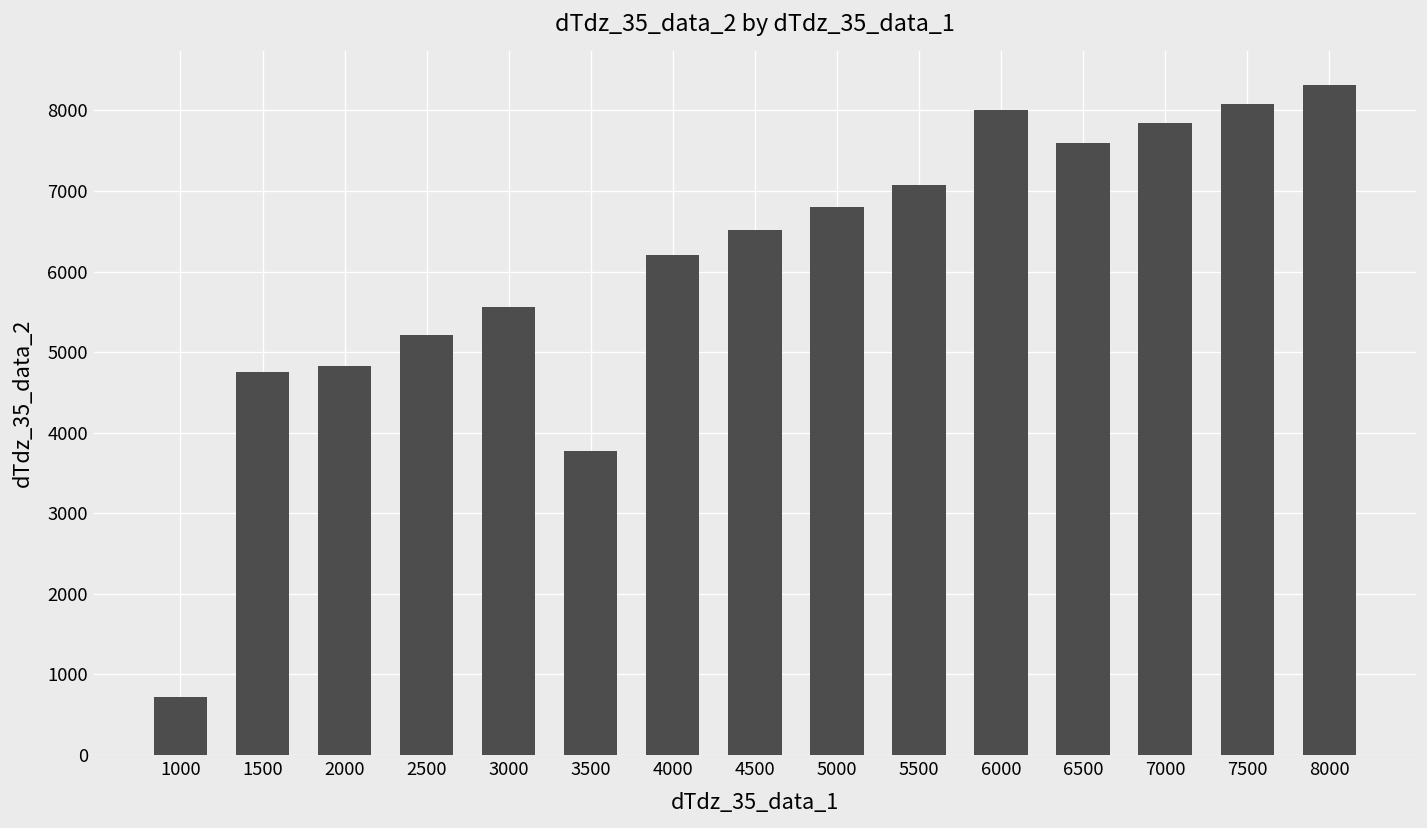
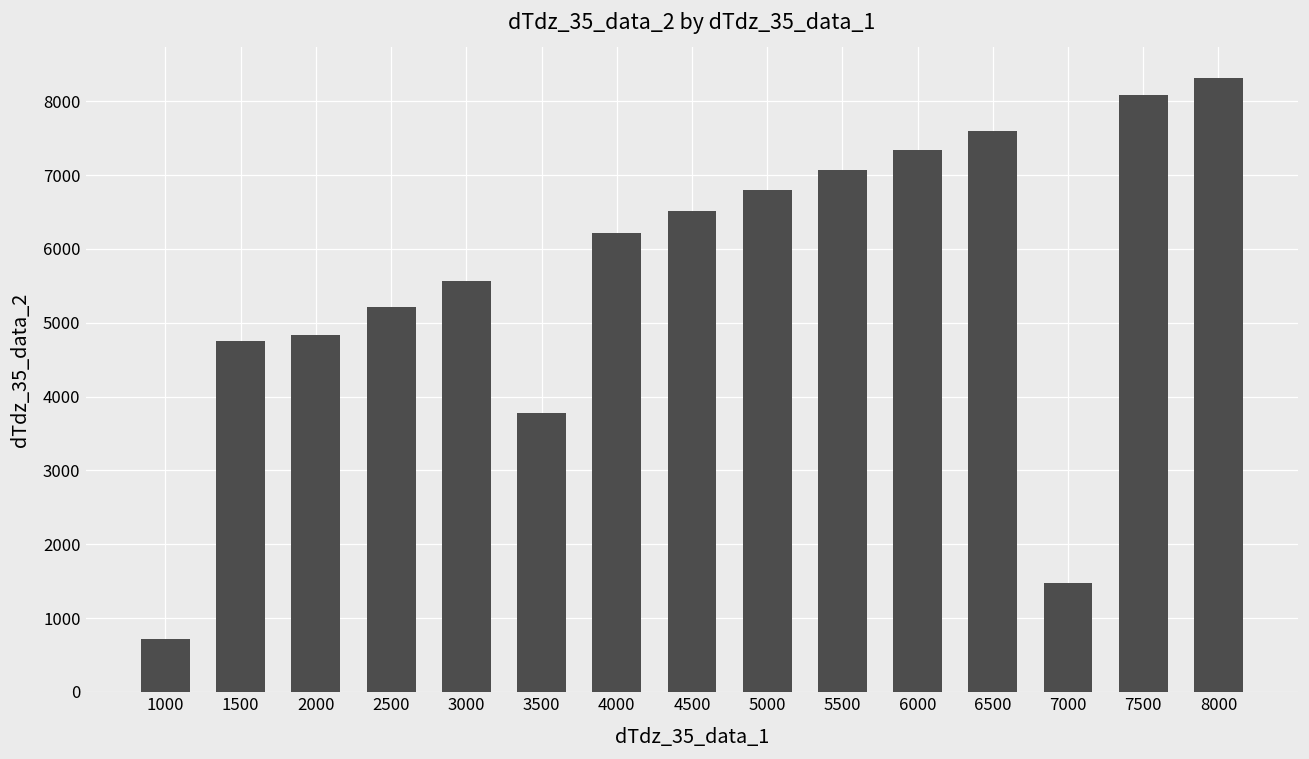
  {
    "1000": 700,
    "1500": 4800,
    "2000": 4800,
    "2500": 5200,
    "3000": 5600,
    "3500": 3800,
    "4000": 6200,
    "4500": 6500,
    "5000": 6800,
    "5500": 7100,
-   "6000": 8000,
+   "6000": 7300,
    "6500": 7600,
-   "7000": 7800,
+   "7000": 1500,
    "7500": 8100,
    "8000": 8300
  }
